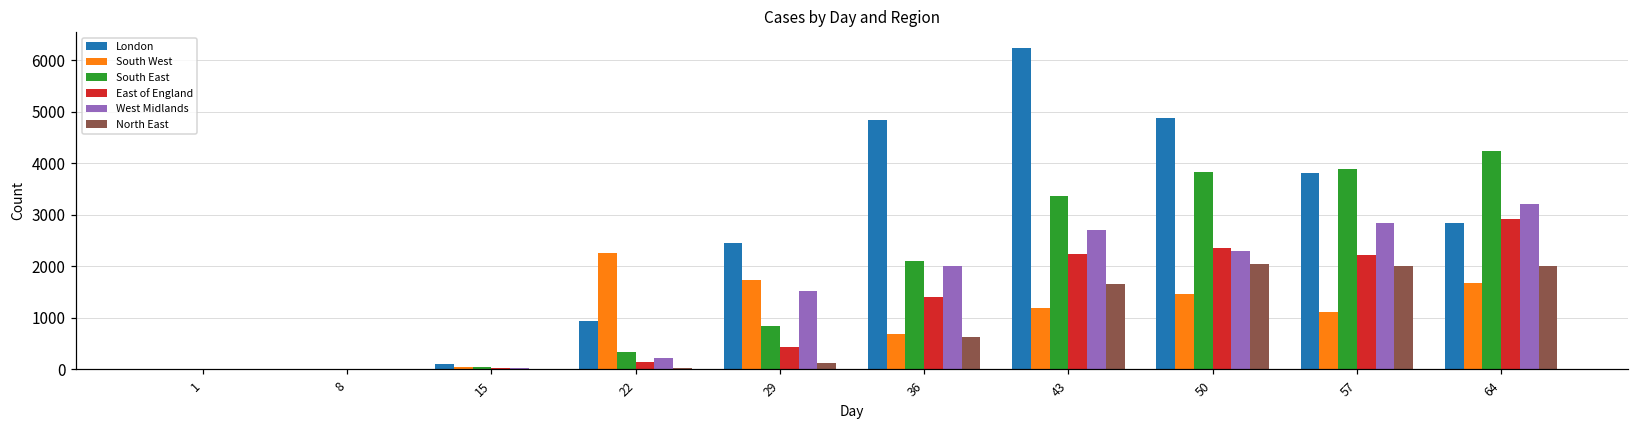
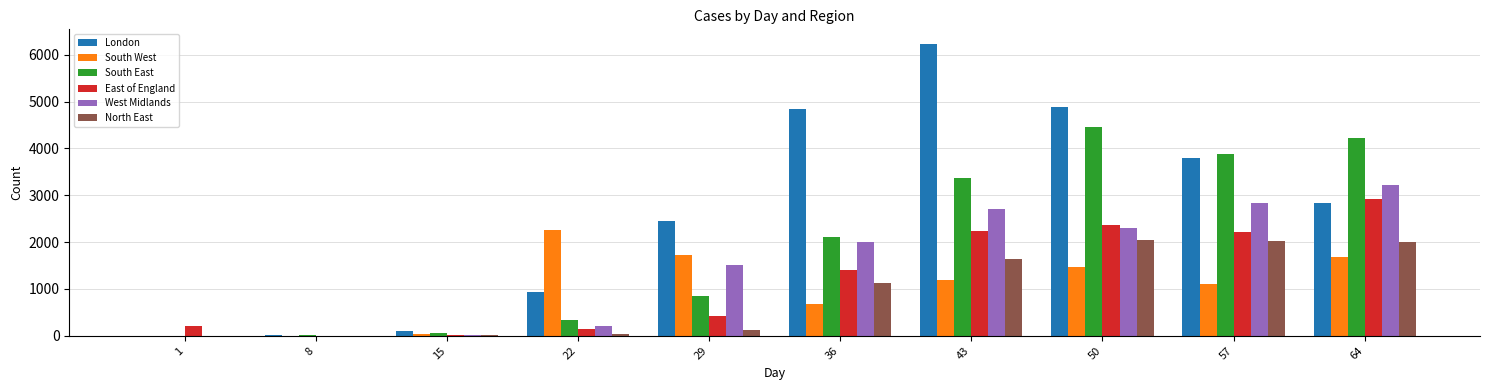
  {
    "London": {
      "1": 0,
      "15": 100,
      "22": 900,
      "29": 2400,
      "36": 4800,
      "43": 6200,
      "50": 4900,
      "57": 3800,
      "64": 2800
    },
    "South West": {
      "1": 0,
      "22": 2300,
      "29": 1700,
      "36": 700,
      "43": 1200,
      "50": 1500,
      "57": 1100,
      "64": 1700
    },
    "South East": {
      "22": 300,
      "29": 800,
      "36": 2100,
      "43": 3400,
-     "50": 3800,
+     "50": 4500,
      "57": 3900,
      "64": 4200
    },
    "East of England": {
-     "1": 0,
+     "1": 200,
      "22": 100,
      "29": 400,
      "36": 1400,
      "43": 2200,
      "50": 2400,
      "57": 2200,
      "64": 2900
    },
    "West Midlands": {
      "1": 0,
      "22": 200,
      "29": 1500,
      "36": 2000,
      "43": 2700,
      "50": 2300,
      "57": 2800,
      "64": 3200
    },
    "North East": {
      "1": 0,
      "8": 0,
      "29": 100,
-     "36": 600,
+     "36": 1100,
      "43": 1600,
      "50": 2000,
      "57": 2000,
      "64": 2000
    }
  }
